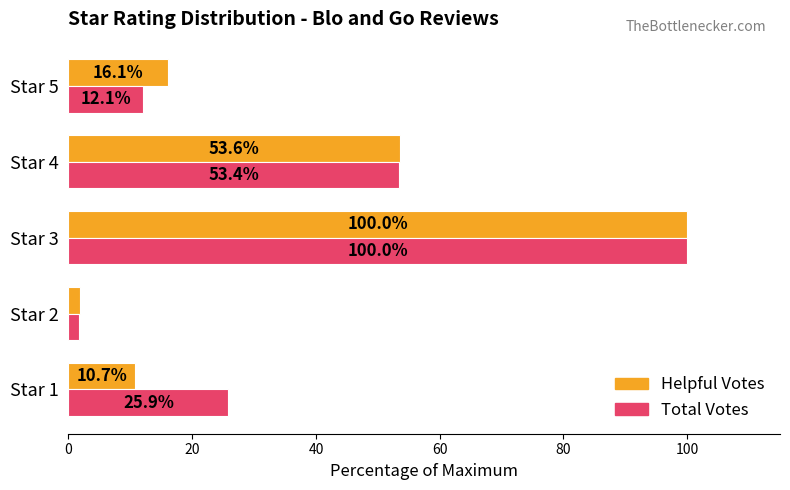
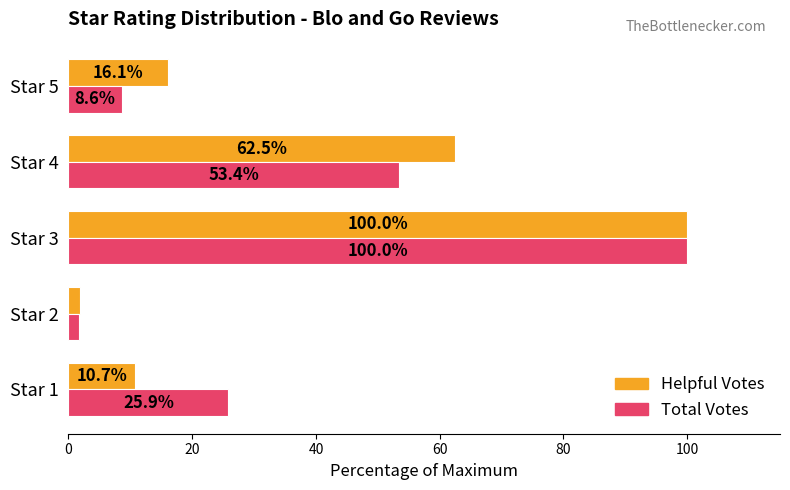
  {
    "Helpful Votes": {
      "Star 5": "16.1%",
-     "Star 4": "53.6%",
+     "Star 4": "62.5%",
      "Star 3": "100.0%",
      "Star 1": "10.7%"
    },
    "Total Votes": {
-     "Star 5": "12.1%",
+     "Star 5": "8.6%",
      "Star 4": "53.4%",
      "Star 3": "100.0%",
      "Star 1": "25.9%"
    }
  }
